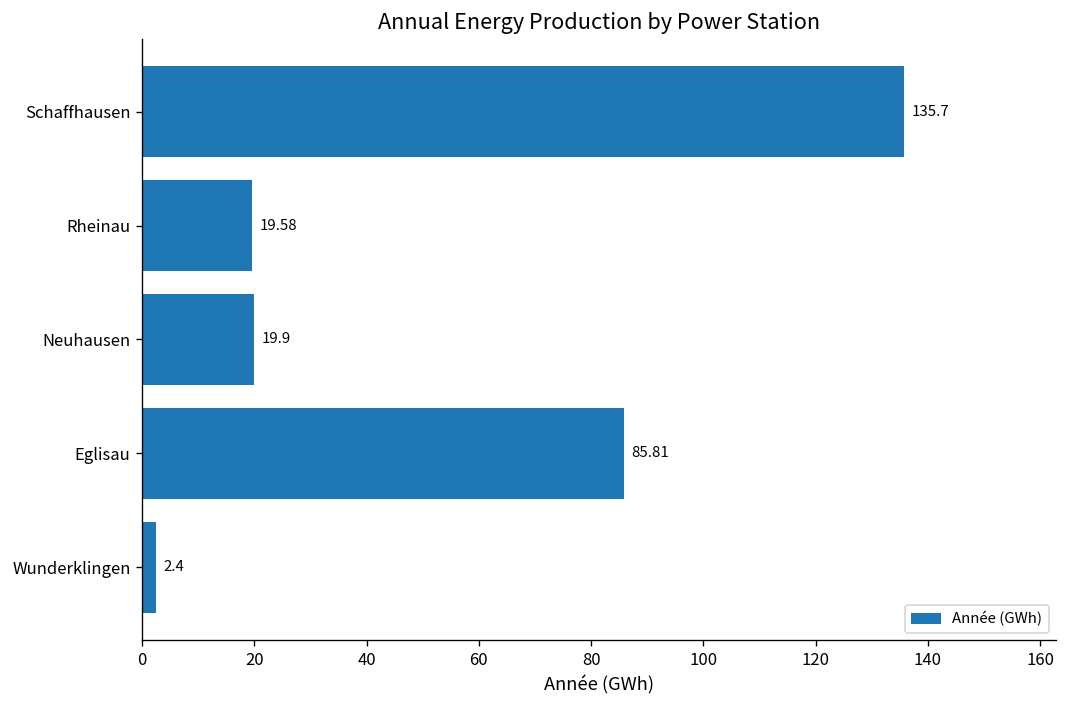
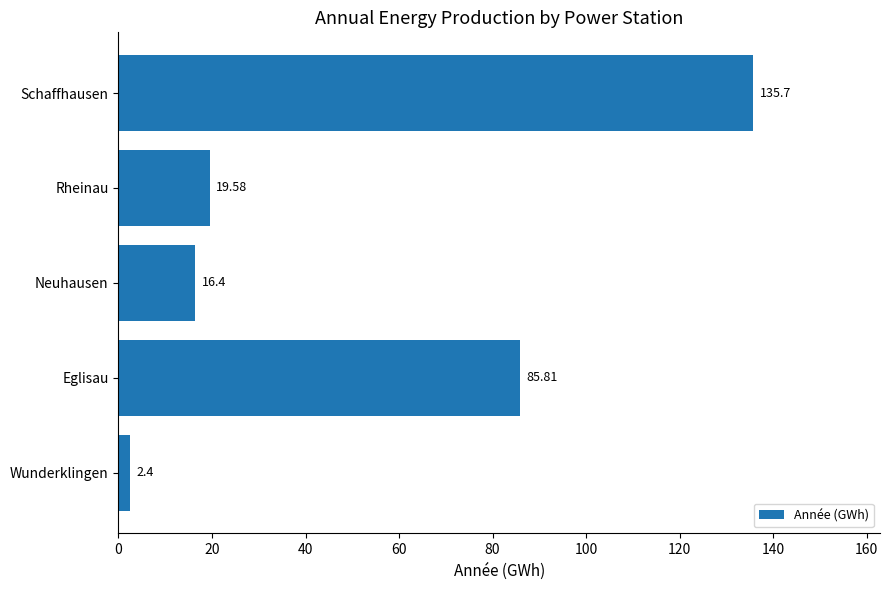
  {
    "Schaffhausen": 135.7,
    "Rheinau": 19.58,
-   "Neuhausen": 19.9,
+   "Neuhausen": 16.4,
    "Eglisau": 85.81,
    "Wunderklingen": 2.4
  }
